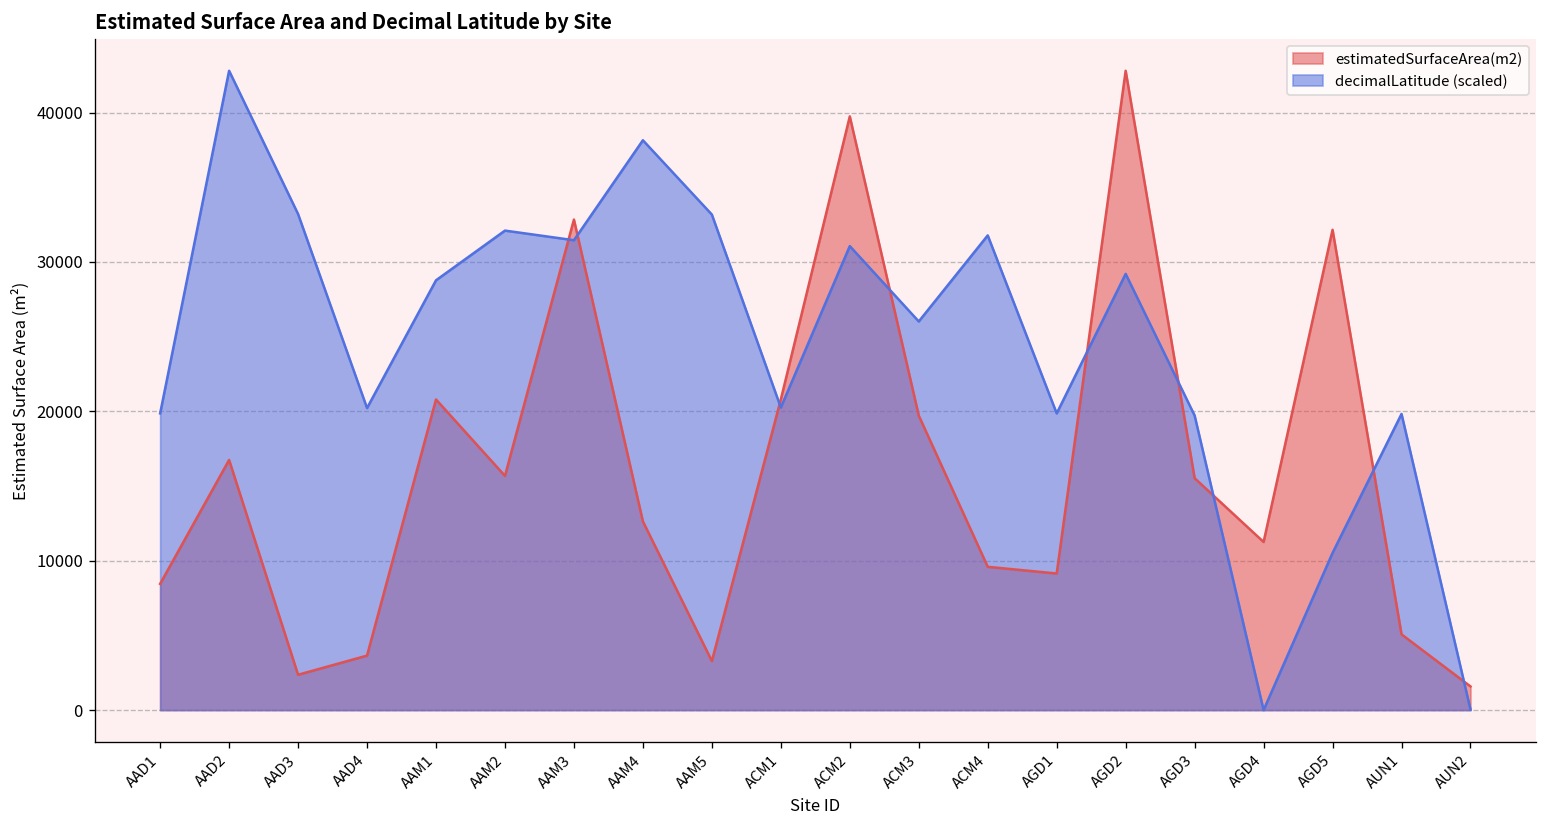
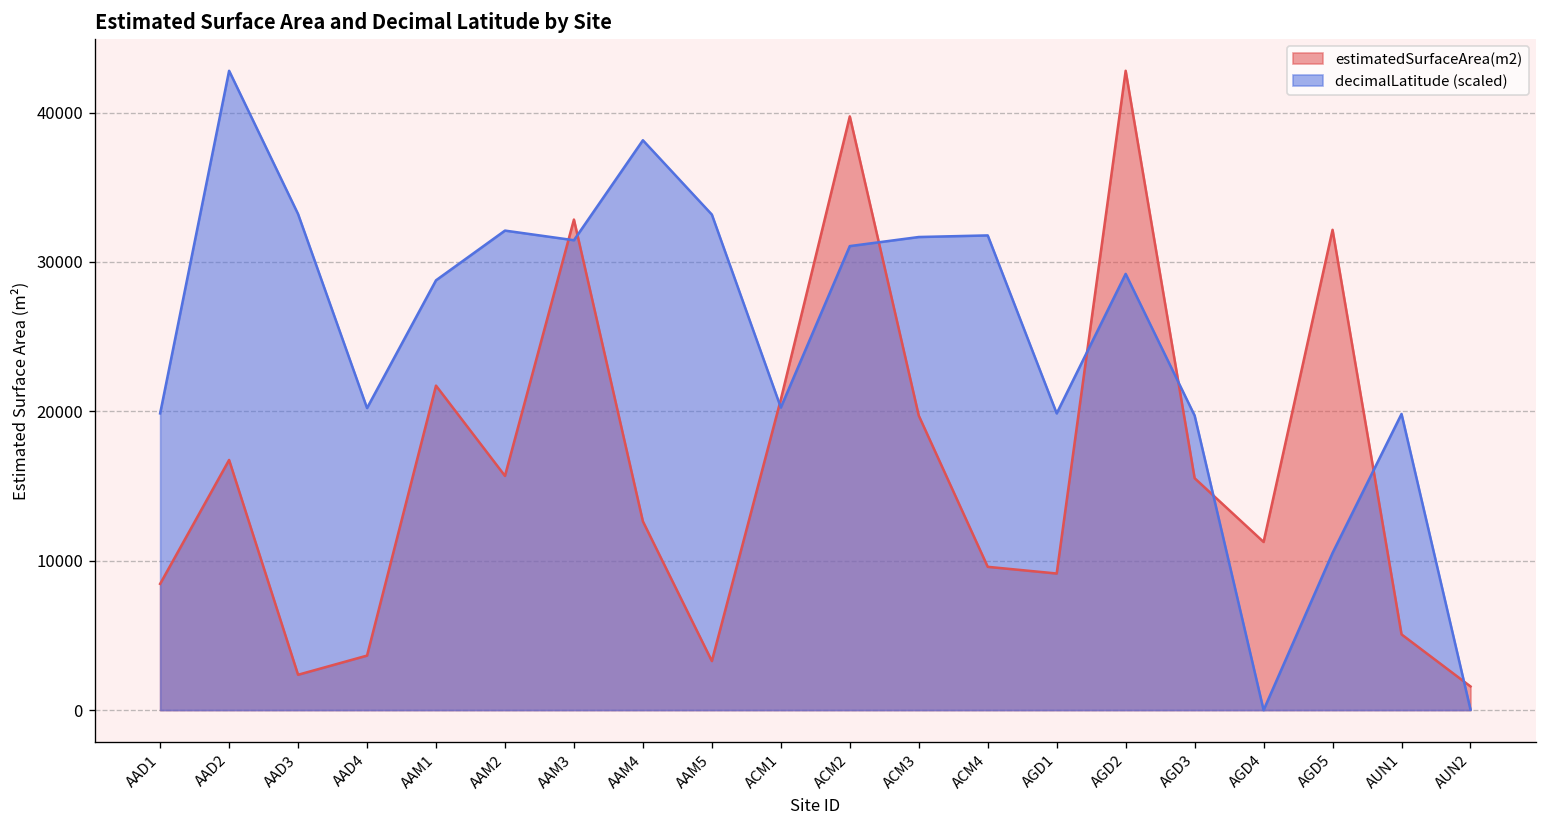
  {
    "estimatedSurfaceArea(m2)": {
      "AAD1": 8400,
      "AAD2": 16700,
      "AAD3": 2400,
      "AAD4": 3600,
-     "AAM1": 20800,
+     "AAM1": 21700,
      "AAM2": 15700,
      "AAM3": 32800,
      "AAM4": 12600,
      "AAM5": 3300,
      "ACM1": 20800,
      "ACM2": 39700,
      "ACM3": 19700,
      "ACM4": 9600,
      "AGD1": 9100,
      "AGD2": 42800,
      "AGD3": 15500,
      "AGD4": 11300,
      "AGD5": 32100,
      "AUN1": 5100,
      "AUN2": 1600
    },
    "decimalLatitude (scaled)": {
      "AAD1": 19900,
      "AAD2": 42800,
      "AAD3": 33200,
      "AAD4": 20200,
      "AAM1": 28800,
      "AAM2": 32100,
      "AAM3": 31500,
      "AAM4": 38100,
      "AAM5": 33200,
      "ACM1": 20300,
      "ACM2": 31100,
-     "ACM3": 26000,
+     "ACM3": 31700,
      "ACM4": 31800,
      "AGD1": 19900,
      "AGD2": 29200,
      "AGD3": 19700,
      "AGD4": 0,
      "AGD5": 10500,
      "AUN1": 19800,
      "AUN2": 0
    }
  }
